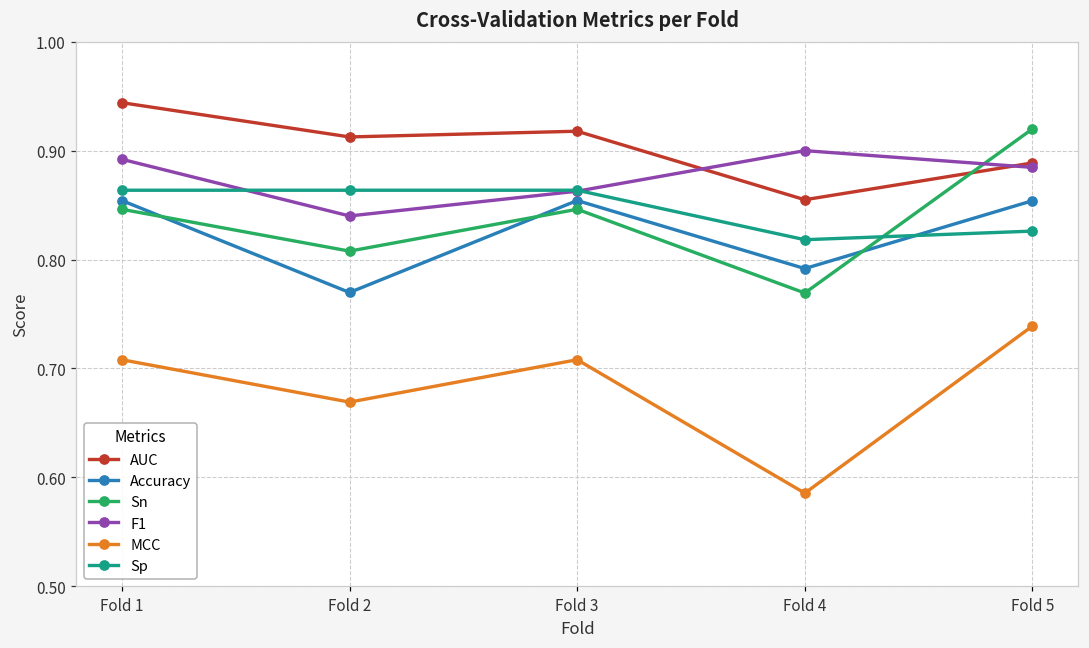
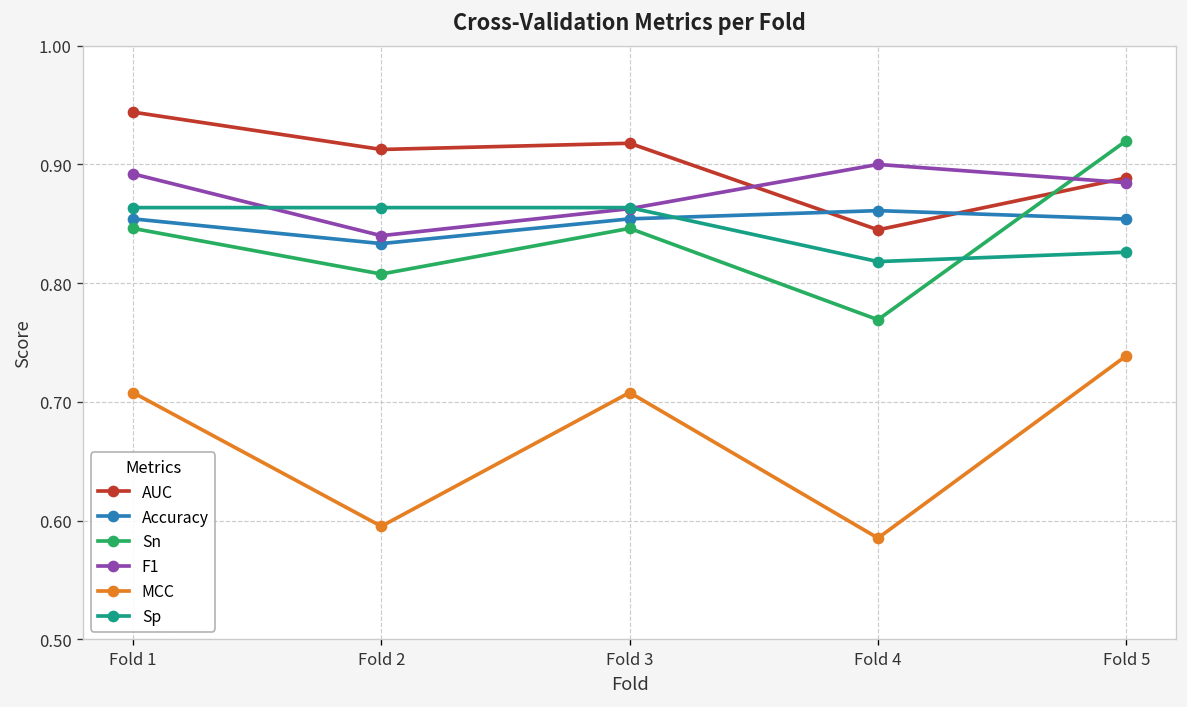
  {
    "AUC": {
      "Fold 1": 0.94,
      "Fold 2": 0.91,
      "Fold 3": 0.92,
-     "Fold 4": 0.85,
+     "Fold 4": 0.84,
      "Fold 5": 0.89
    },
    "Accuracy": {
      "Fold 1": 0.85,
-     "Fold 2": 0.77,
+     "Fold 2": 0.83,
      "Fold 3": 0.85,
-     "Fold 4": 0.79,
+     "Fold 4": 0.86,
      "Fold 5": 0.85
    },
    "F1": {
      "Fold 1": 0.89,
      "Fold 2": 0.84,
      "Fold 4": 0.90,
      "Fold 5": 0.88
    },
    "MCC": {
      "Fold 1": 0.71,
-     "Fold 2": 0.67,
+     "Fold 2": 0.60,
      "Fold 3": 0.71,
      "Fold 4": 0.59,
      "Fold 5": 0.74
    }
  }
